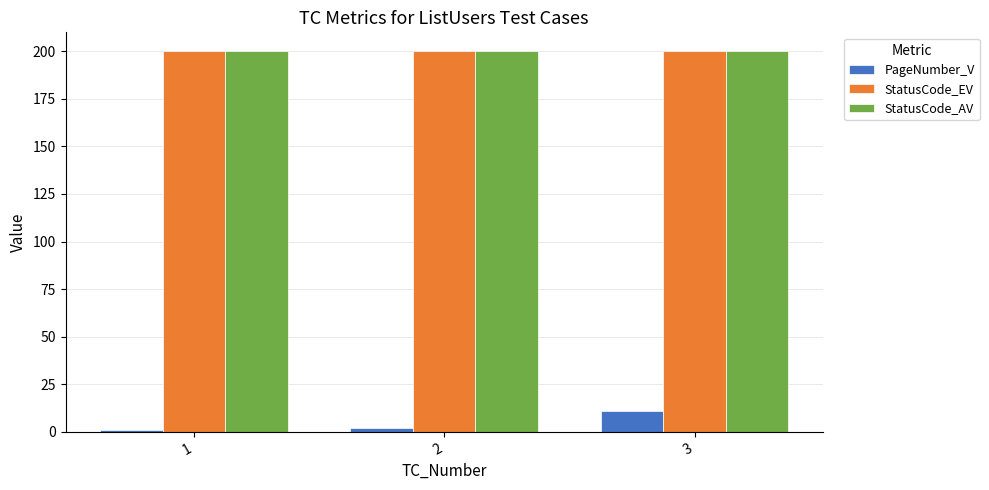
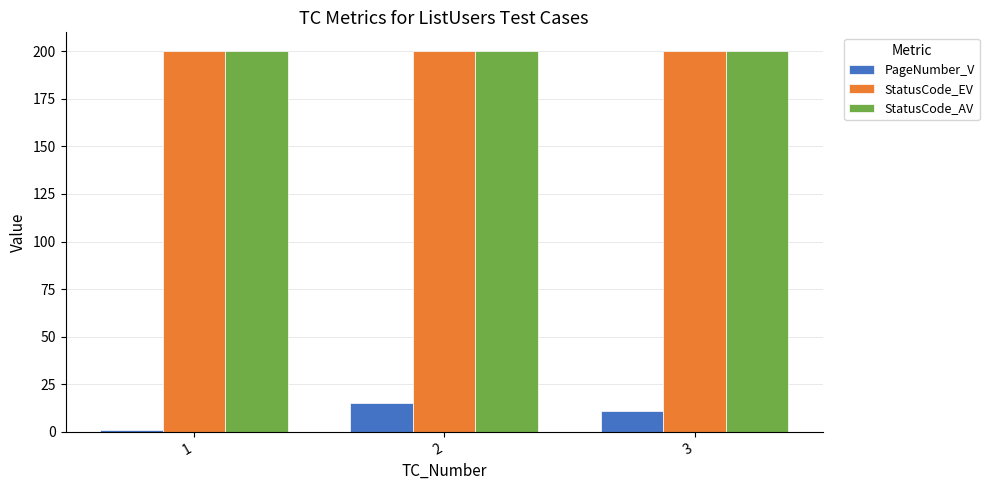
  {
    "PageNumber_V": {
-     "2": 2,
+     "2": 15,
      "3": 11
    },
    "StatusCode_EV": {
      "1": 200,
      "2": 200,
      "3": 200
    },
    "StatusCode_AV": {
      "1": 200,
      "2": 200,
      "3": 200
    }
  }
